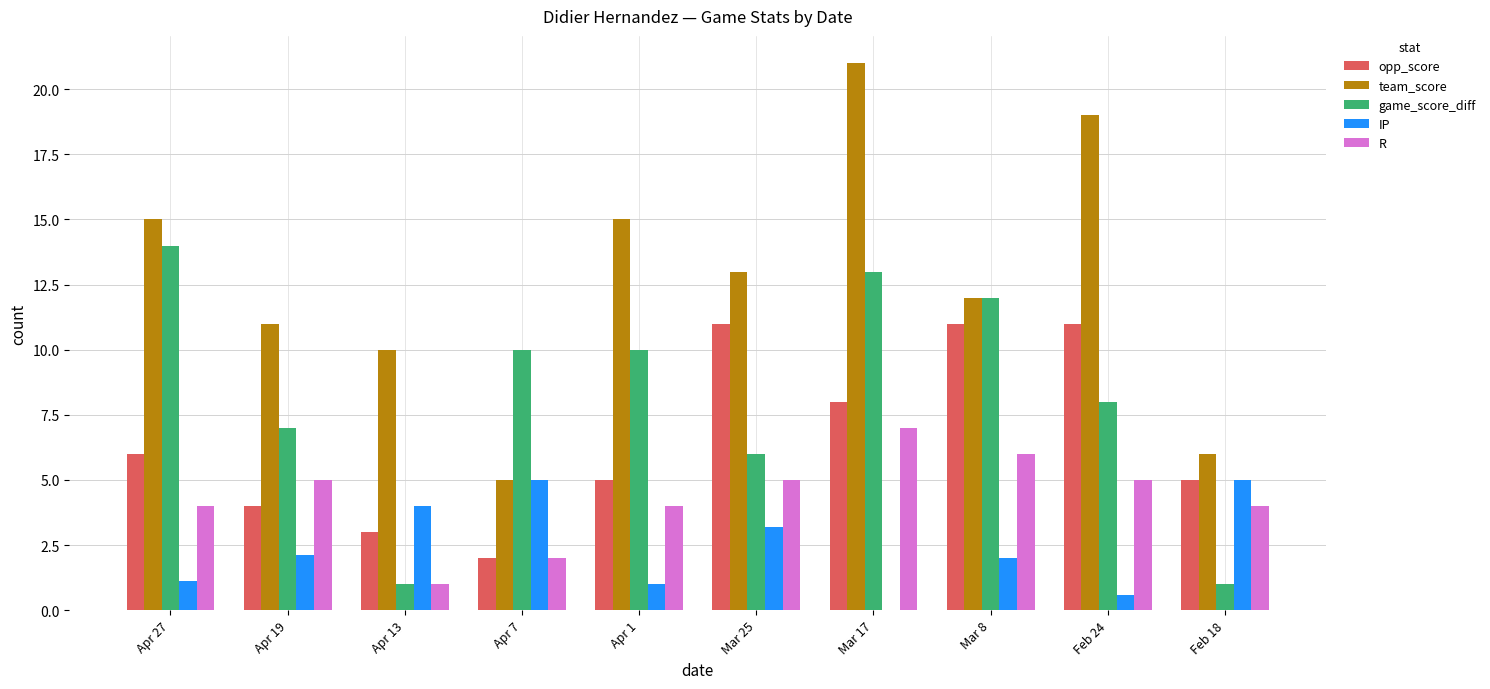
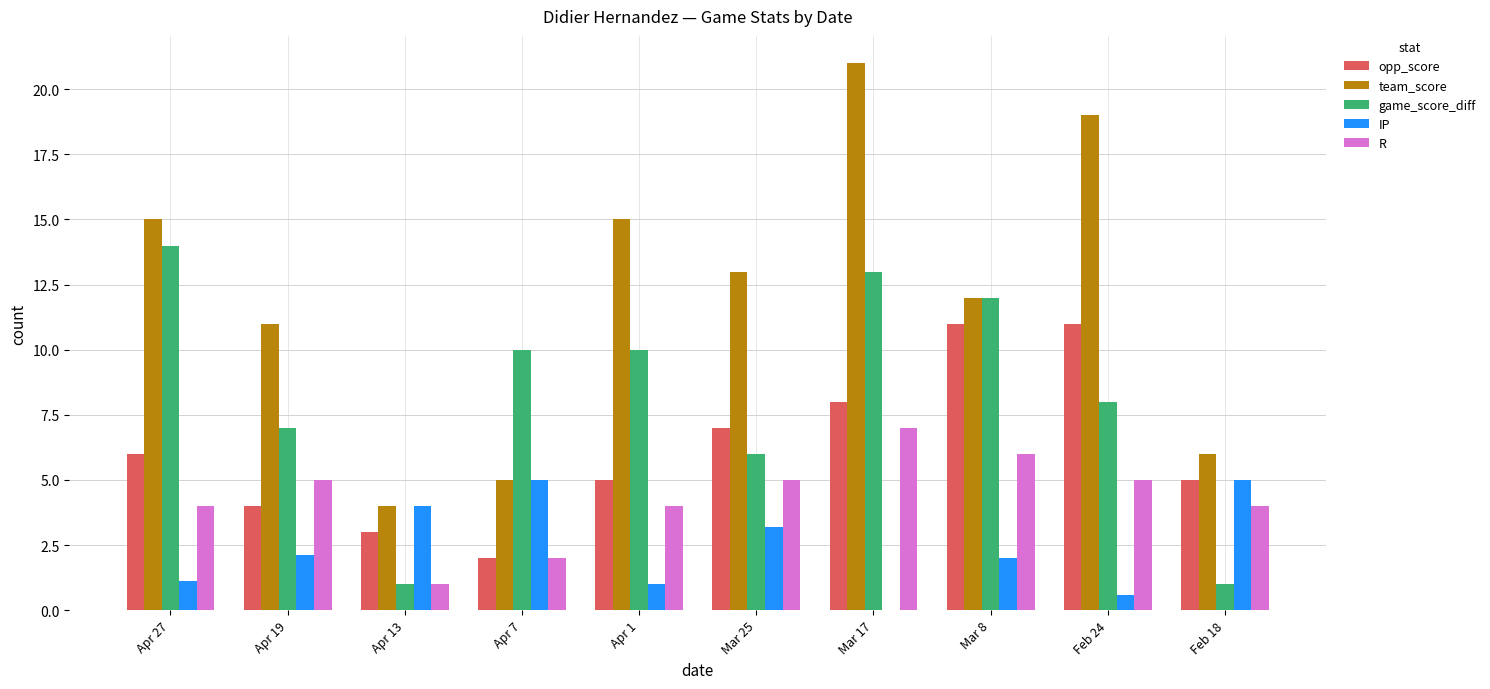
  {
    "opp_score": {
      "Apr 27": 6,
      "Apr 19": 4,
      "Apr 13": 3,
      "Apr 7": 2,
      "Apr 1": 5,
-     "Mar 25": 11,
+     "Mar 25": 7,
      "Mar 17": 8,
      "Mar 8": 11,
      "Feb 24": 11,
      "Feb 18": 5
    },
    "team_score": {
      "Apr 27": 15,
      "Apr 19": 11,
-     "Apr 13": 10,
+     "Apr 13": 4,
      "Apr 7": 5,
      "Apr 1": 15,
      "Mar 25": 13,
      "Mar 17": 21,
      "Mar 8": 12,
      "Feb 24": 19,
      "Feb 18": 6
    },
    "game_score_diff": {
      "Apr 27": 14,
      "Apr 19": 7,
      "Apr 13": 1,
      "Apr 7": 10,
      "Apr 1": 10,
      "Mar 25": 6,
      "Mar 17": 13,
      "Mar 8": 12,
      "Feb 24": 8,
      "Feb 18": 1
    },
    "IP": {
      "Apr 27": 1.1,
      "Apr 19": 2.1,
      "Apr 13": 4,
      "Apr 7": 5,
      "Apr 1": 1,
      "Mar 25": 3.2,
      "Mar 17": 0,
      "Mar 8": 2,
      "Feb 24": 0.6,
      "Feb 18": 5
    },
    "R": {
      "Apr 27": 4,
      "Apr 19": 5,
      "Apr 13": 1,
      "Apr 7": 2,
      "Apr 1": 4,
      "Mar 25": 5,
      "Mar 17": 7,
      "Mar 8": 6,
      "Feb 24": 5,
      "Feb 18": 4
    }
  }
